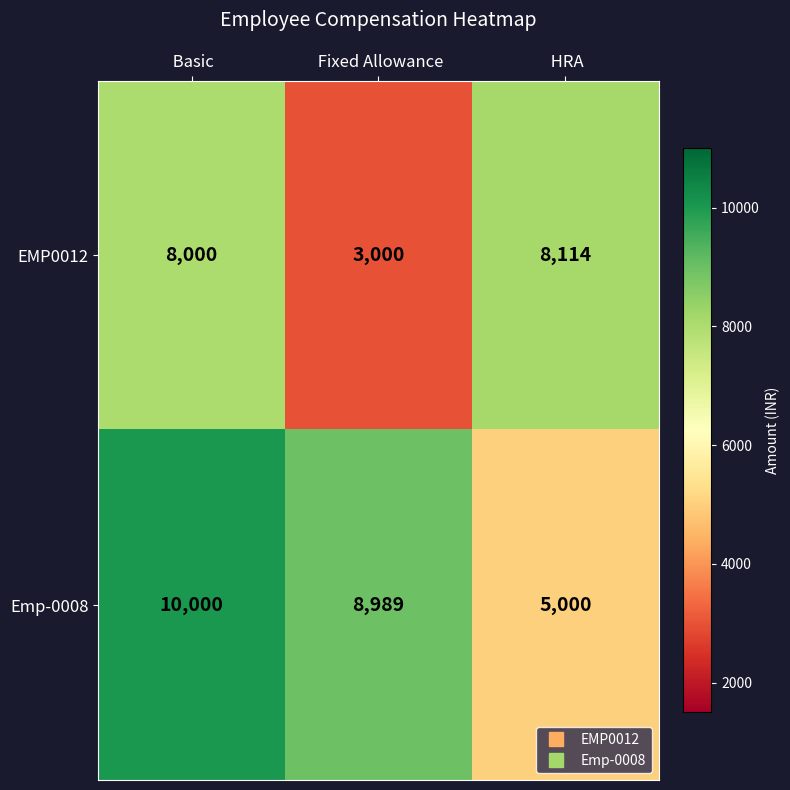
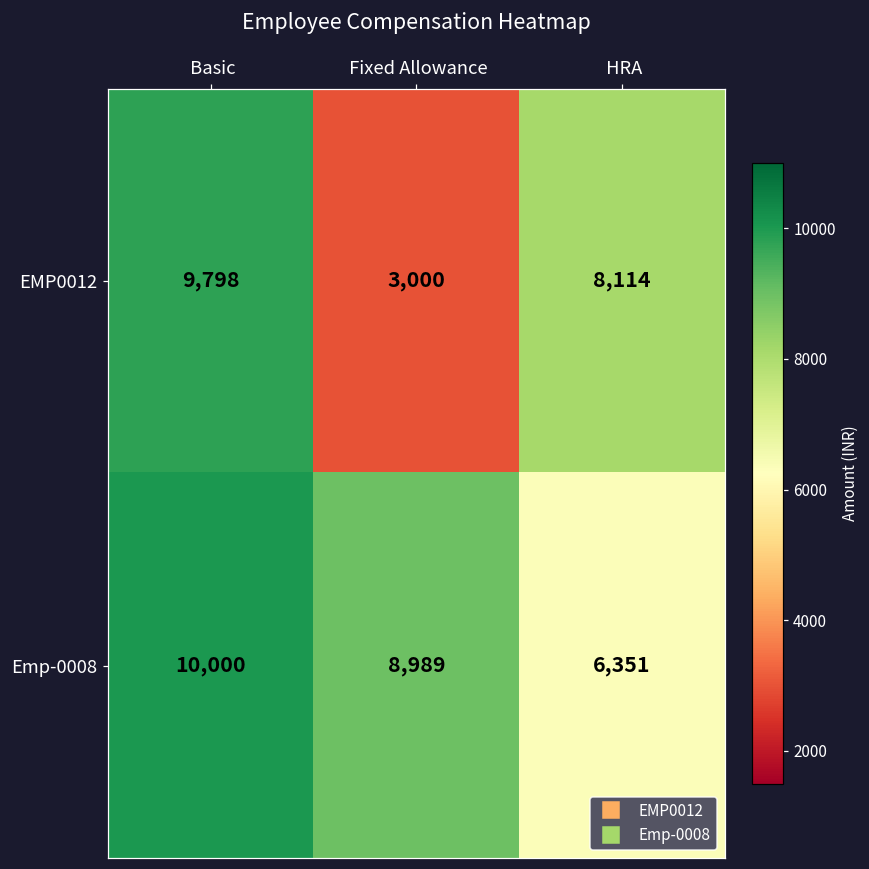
  {
    "EMP0012": {
-     "Basic": "8,000",
+     "Basic": "9,798",
      "Fixed Allowance": "3,000",
      "HRA": "8,114"
    },
    "Emp-0008": {
      "Basic": "10,000",
      "Fixed Allowance": "8,989",
-     "HRA": "5,000"
+     "HRA": "6,351"
    }
  }
